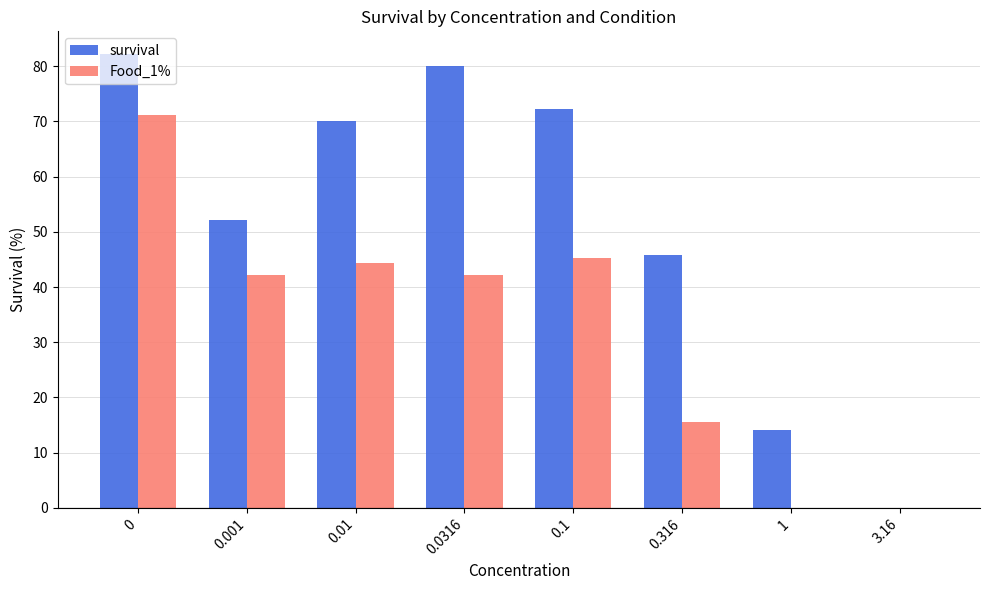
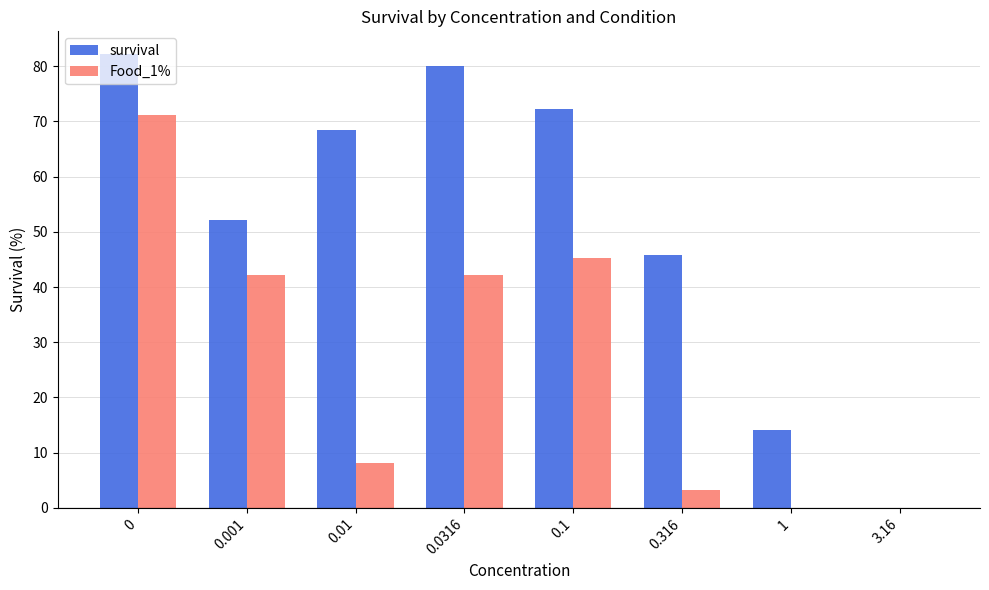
  {
    "survival": {
      "0.001": 52,
-     "0.01": 70,
+     "0.01": 68,
      "0.0316": 80,
      "0.1": 72,
      "0.316": 46,
      "1": 14,
      "3.16": 0
    },
    "Food_1%": {
      "0": 71,
      "0.001": 42,
-     "0.01": 44,
+     "0.01": 8,
      "0.0316": 42,
      "0.1": 45,
-     "0.316": 16,
+     "0.316": 3,
      "1": 0,
      "3.16": 0
    }
  }
